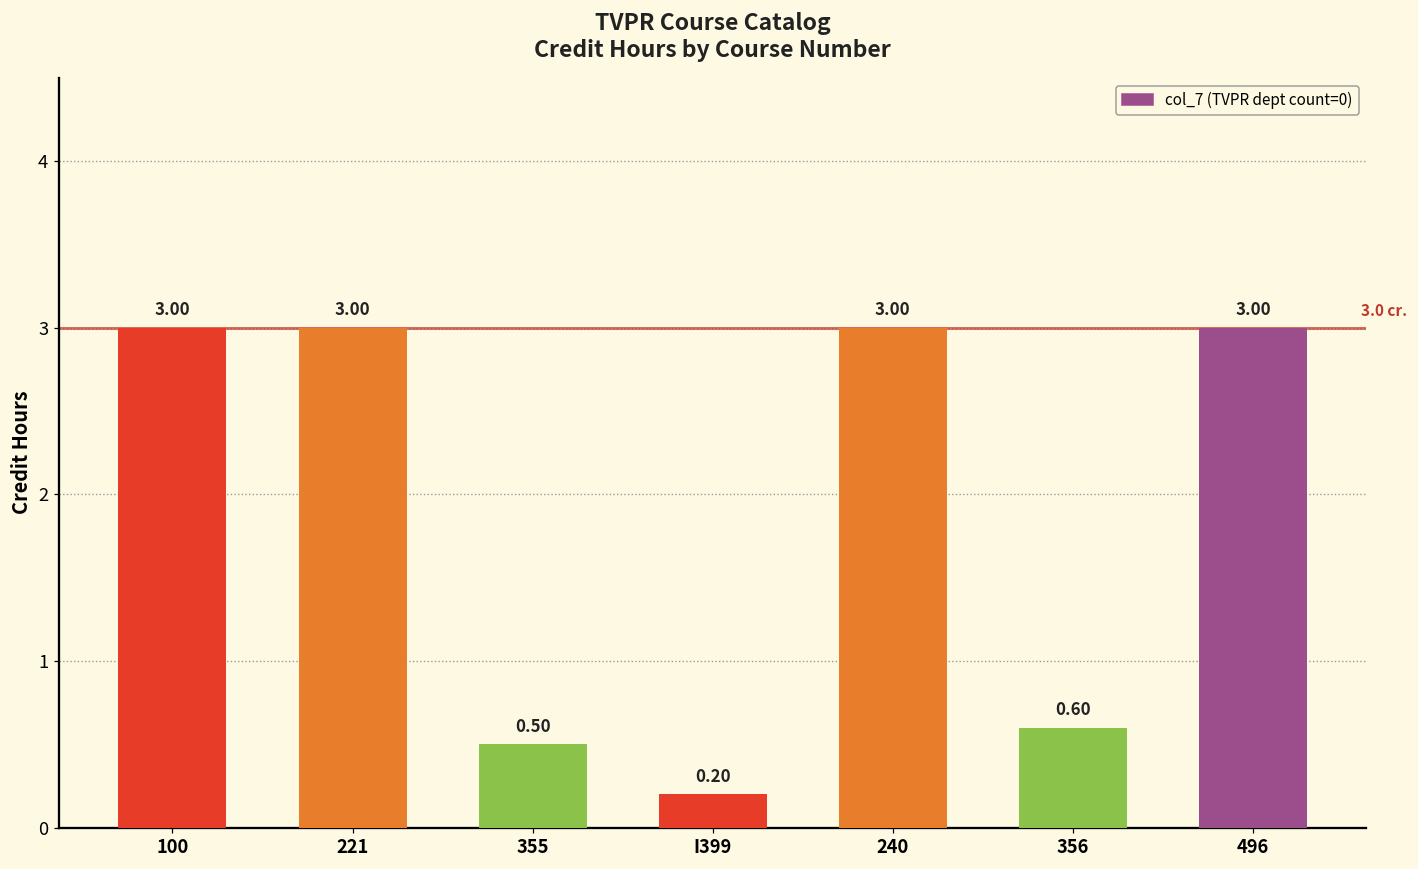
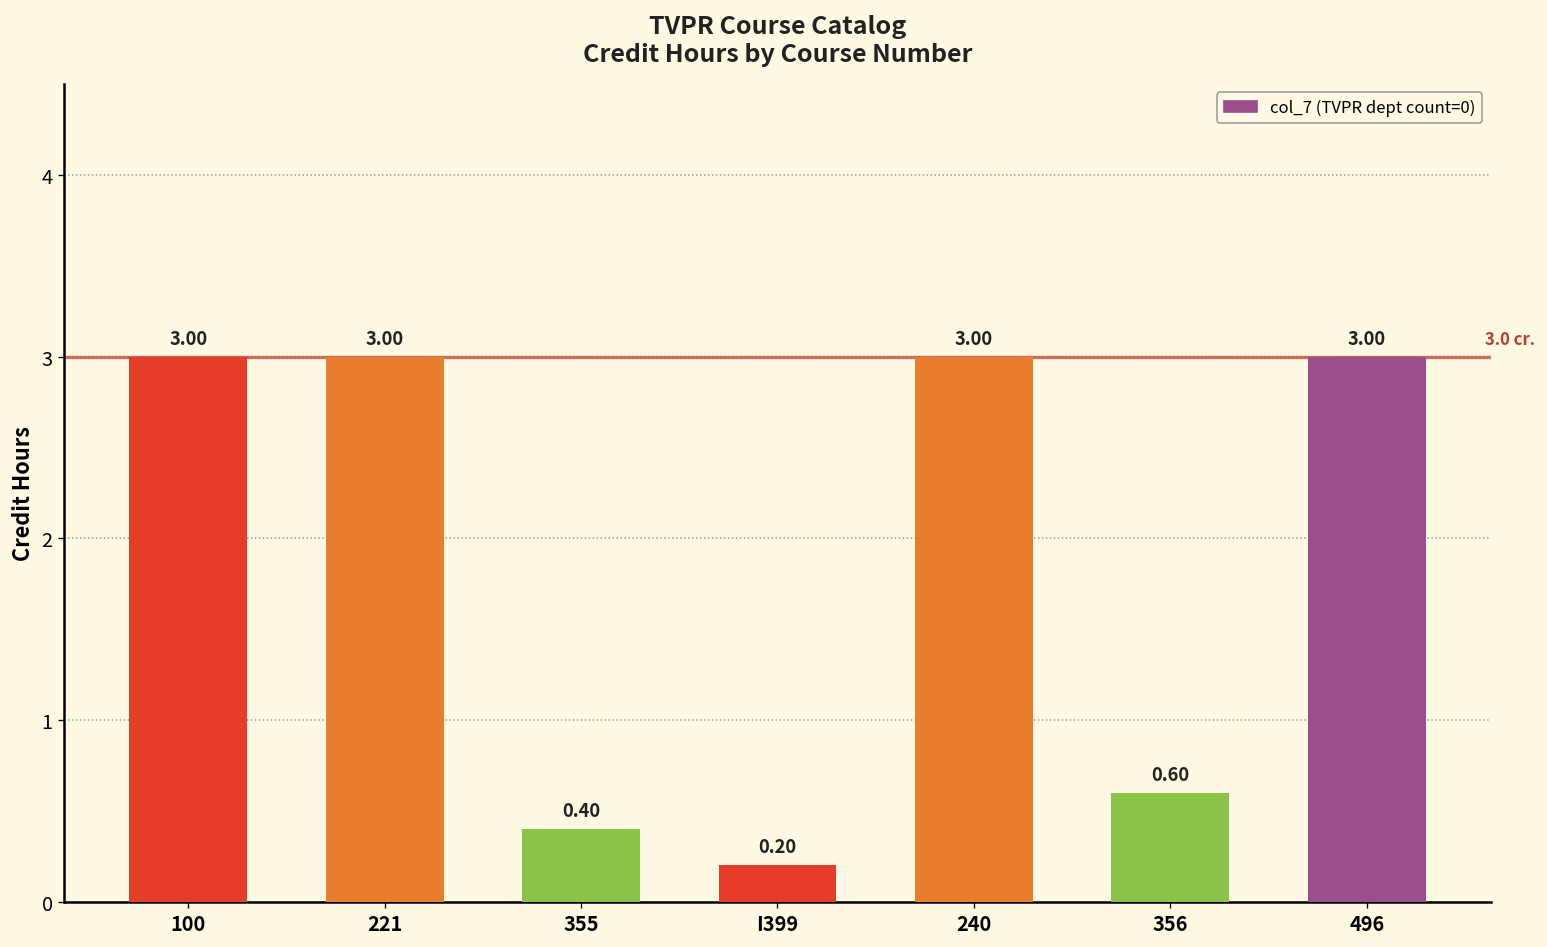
  {
    "100": 3.00,
    "221": 3.00,
-   "355": 0.50,
+   "355": 0.40,
    "I399": 0.20,
    "240": 3.00,
    "356": 0.60,
    "496": 3.00
  }
